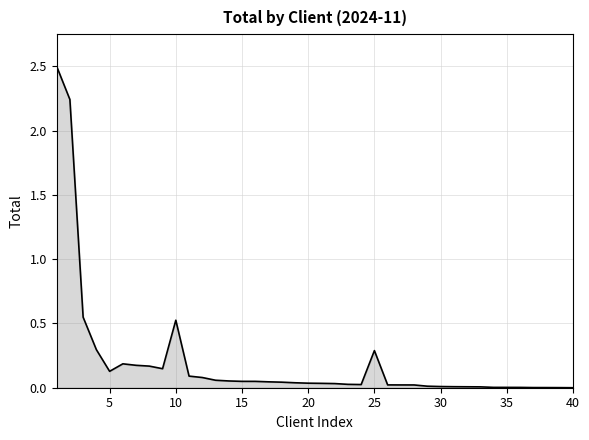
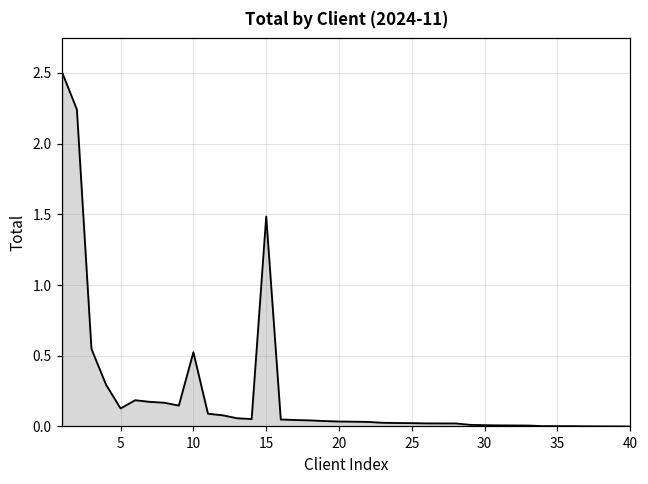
  {
    "5": 0.13,
    "10": 0.53,
-   "15": 0.05,
+   "15": 1.48,
    "20": 0.04,
-   "25": 0.29,
+   "25": 0.02,
    "30": 0.01,
    "35": 0.00,
    "40": 0.00
  }
